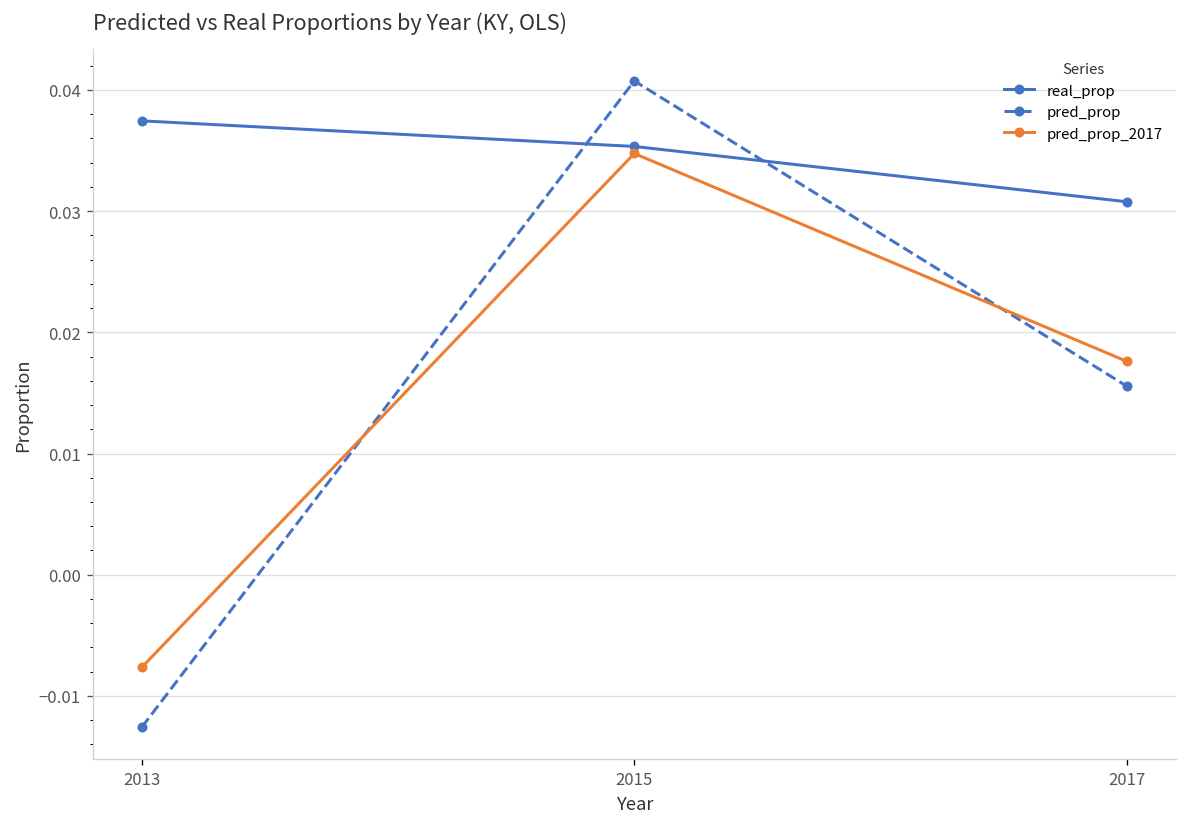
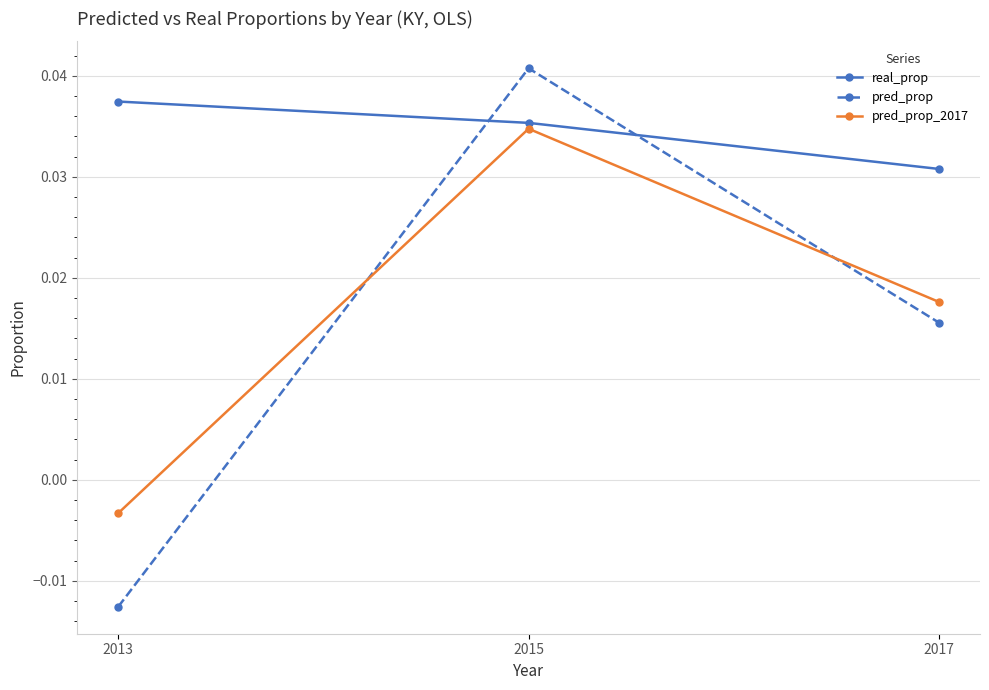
  {
    "pred_prop_2017": {
-     "2013": -0.0076,
+     "2013": -0.0033,
      "2015": 0.0348,
      "2017": 0.0176
    }
  }
